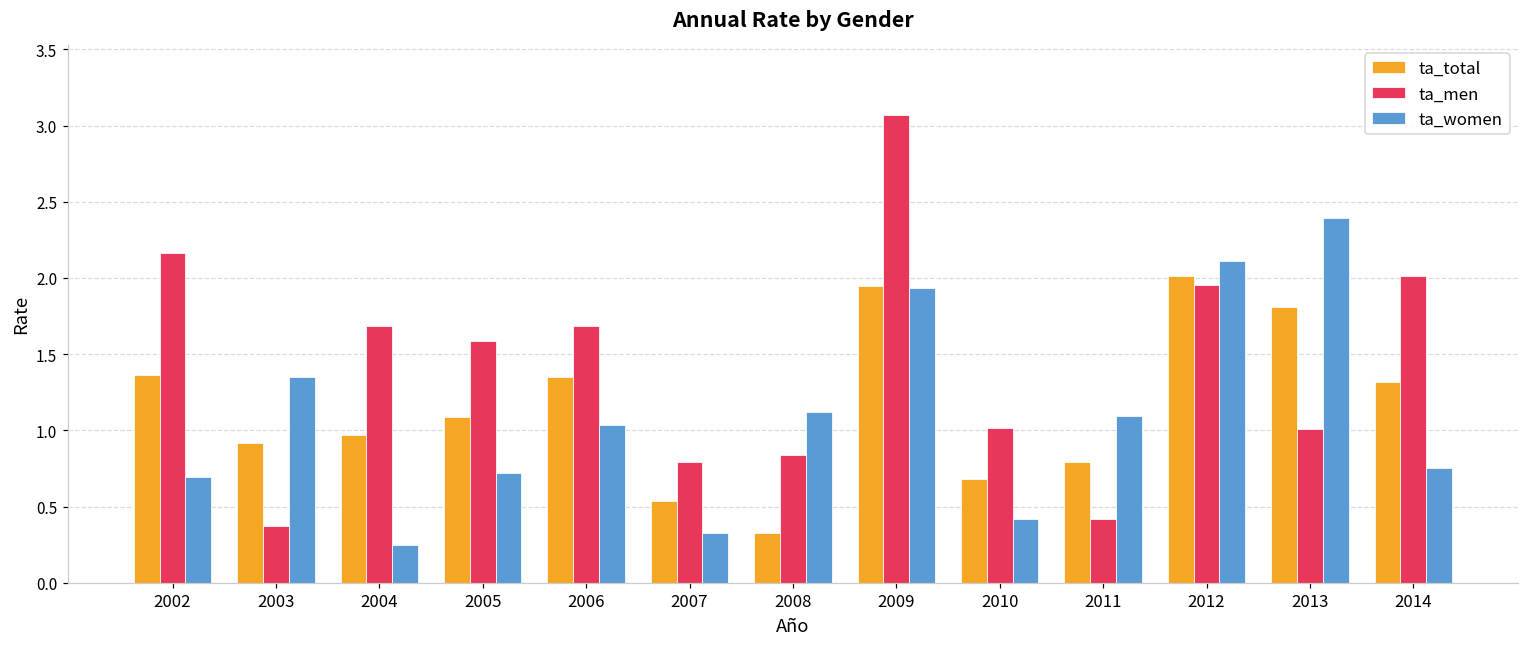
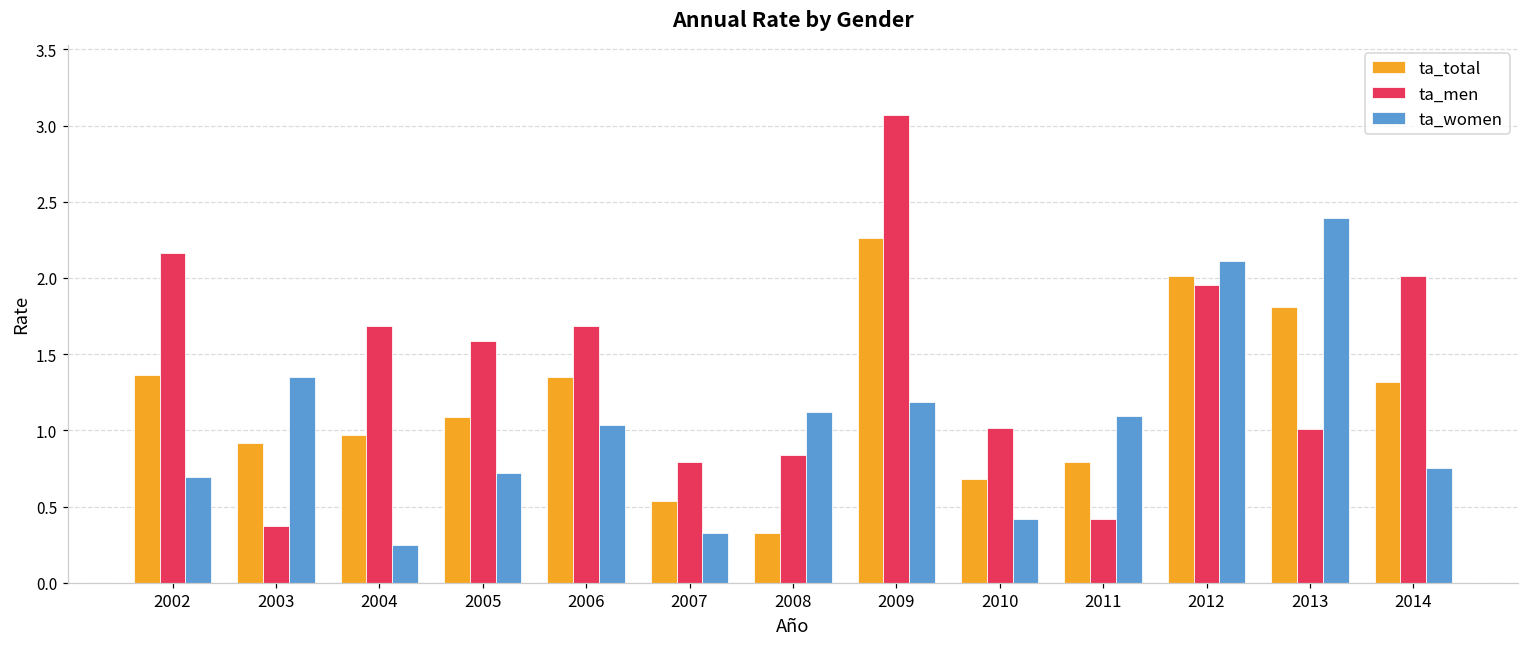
  {
    "ta_total": {
      "2002": 1.36,
      "2003": 0.92,
      "2004": 0.97,
      "2005": 1.09,
      "2006": 1.35,
      "2007": 0.54,
      "2008": 0.33,
-     "2009": 1.95,
+     "2009": 2.26,
      "2010": 0.68,
      "2011": 0.80,
      "2012": 2.01,
      "2013": 1.81,
      "2014": 1.32
    },
    "ta_men": {
      "2002": 2.16,
      "2003": 0.37,
      "2004": 1.69,
      "2005": 1.59,
      "2006": 1.68,
      "2007": 0.79,
      "2008": 0.84,
      "2009": 3.07,
      "2010": 1.02,
      "2011": 0.42,
      "2012": 1.96,
      "2013": 1.01,
      "2014": 2.02
    },
    "ta_women": {
      "2002": 0.69,
      "2003": 1.35,
      "2004": 0.25,
      "2005": 0.72,
      "2006": 1.03,
      "2007": 0.33,
      "2008": 1.12,
-     "2009": 1.93,
+     "2009": 1.18,
      "2010": 0.42,
      "2011": 1.10,
      "2012": 2.11,
      "2013": 2.39,
      "2014": 0.75
    }
  }
